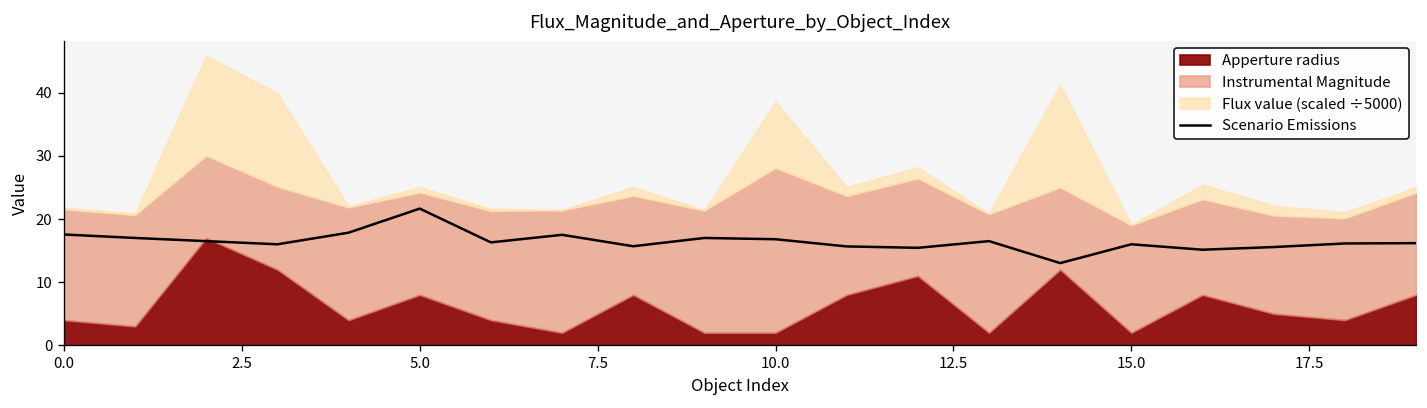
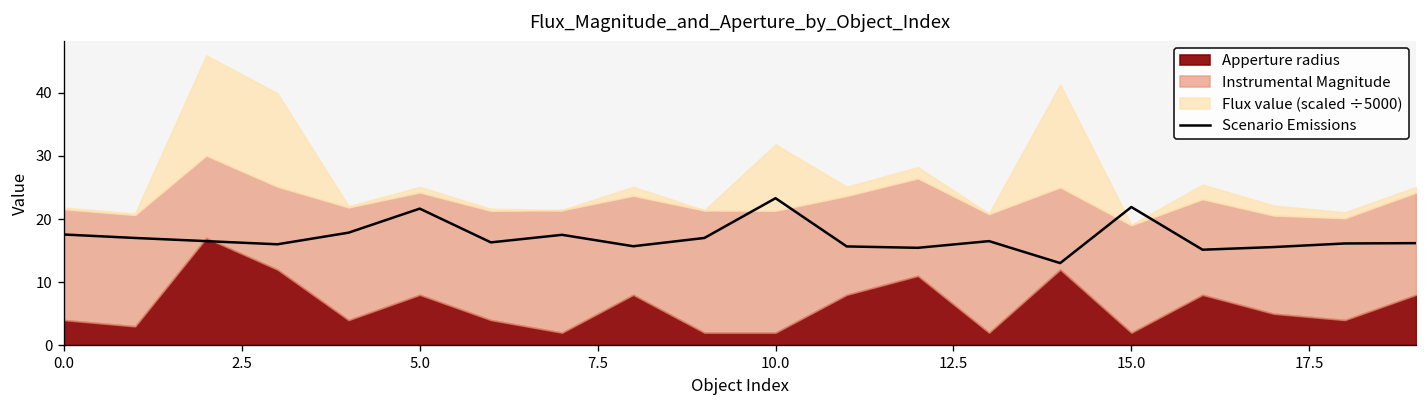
  {
    "Scenario Emissions": {
      "0.0": 18,
      "5.0": 22,
-     "10.0": 17,
-     "15.0": 16
+     "10.0": 23,
+     "15.0": 22
    },
    "Apperture radius": {
      "0.0": 4,
      "5.0": 8,
      "10.0": 2,
      "15.0": 2
    },
    "Instrumental Magnitude": {
      "5.0": 16,
-     "10.0": 26
+     "10.0": 19
    },
    "Flux value (scaled ÷5000)": {
      "5.0": 1,
      "10.0": 10
    }
  }
